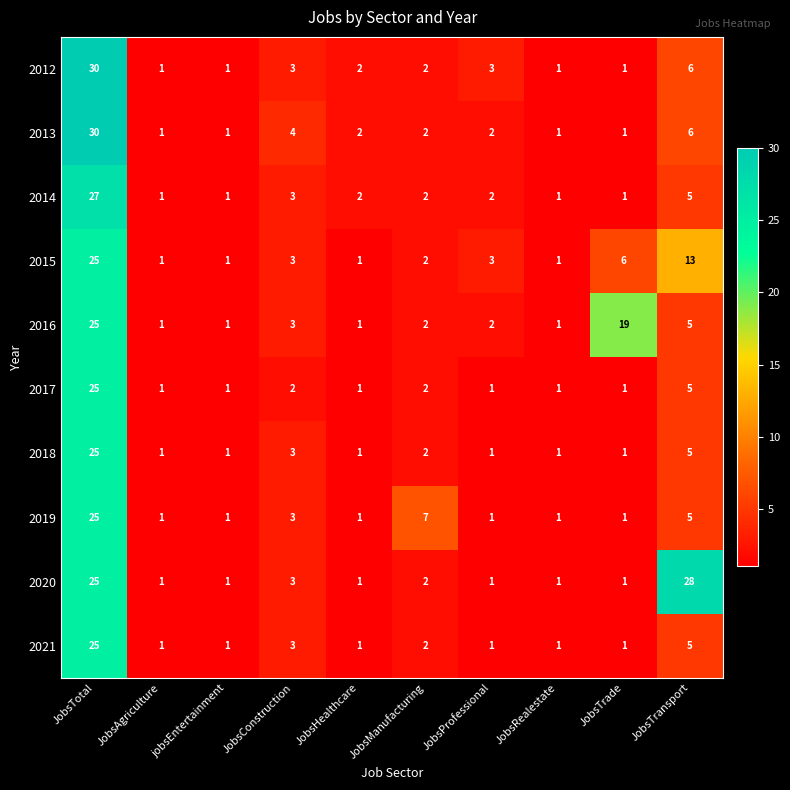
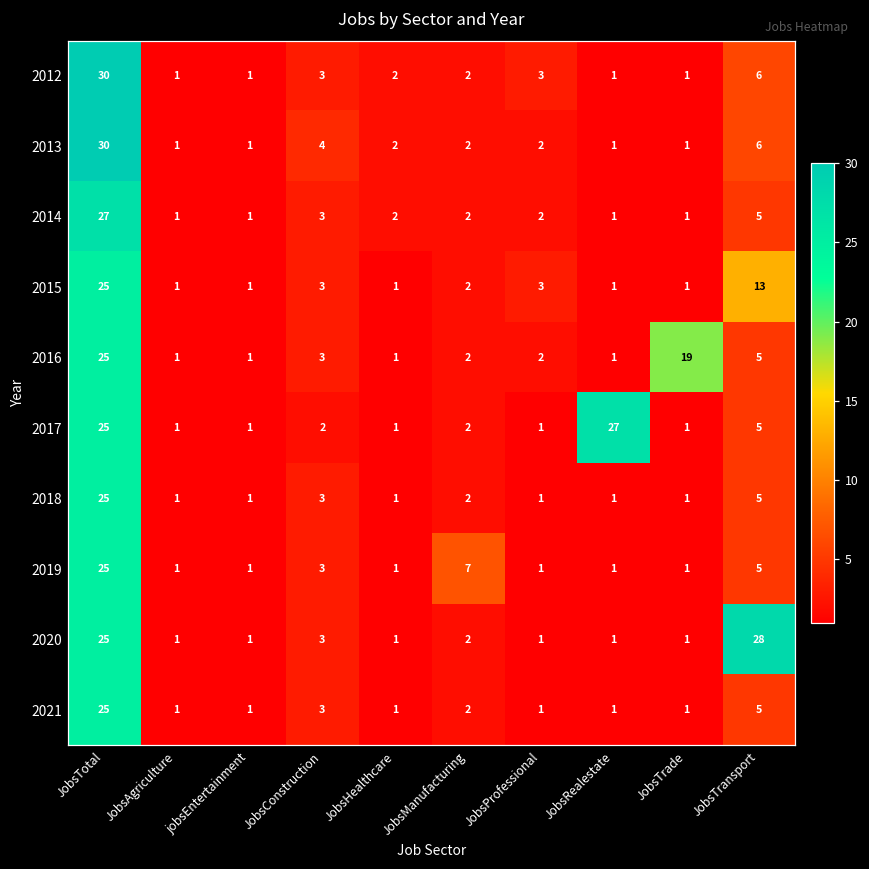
  {
    "2012": {
      "JobsTotal": 30,
      "JobsAgriculture": 1,
      "jobsEntertainment": 1,
      "JobsConstruction": 3,
      "JobsHealthcare": 2,
      "JobsManufacturing": 2,
      "JobsProfessional": 3,
      "JobsRealestate": 1,
      "JobsTrade": 1,
      "JobsTransport": 6
    },
    "2013": {
      "JobsTotal": 30,
      "JobsAgriculture": 1,
      "jobsEntertainment": 1,
      "JobsConstruction": 4,
      "JobsHealthcare": 2,
      "JobsManufacturing": 2,
      "JobsProfessional": 2,
      "JobsRealestate": 1,
      "JobsTrade": 1,
      "JobsTransport": 6
    },
    "2014": {
      "JobsTotal": 27,
      "JobsAgriculture": 1,
      "jobsEntertainment": 1,
      "JobsConstruction": 3,
      "JobsHealthcare": 2,
      "JobsManufacturing": 2,
      "JobsProfessional": 2,
      "JobsRealestate": 1,
      "JobsTrade": 1,
      "JobsTransport": 5
    },
    "2015": {
      "JobsTotal": 25,
      "JobsAgriculture": 1,
      "jobsEntertainment": 1,
      "JobsConstruction": 3,
      "JobsHealthcare": 1,
      "JobsManufacturing": 2,
      "JobsProfessional": 3,
      "JobsRealestate": 1,
-     "JobsTrade": 6,
+     "JobsTrade": 1,
      "JobsTransport": 13
    },
    "2016": {
      "JobsTotal": 25,
      "JobsAgriculture": 1,
      "jobsEntertainment": 1,
      "JobsConstruction": 3,
      "JobsHealthcare": 1,
      "JobsManufacturing": 2,
      "JobsProfessional": 2,
      "JobsRealestate": 1,
      "JobsTrade": 19,
      "JobsTransport": 5
    },
    "2017": {
      "JobsTotal": 25,
      "JobsAgriculture": 1,
      "jobsEntertainment": 1,
      "JobsConstruction": 2,
      "JobsHealthcare": 1,
      "JobsManufacturing": 2,
      "JobsProfessional": 1,
-     "JobsRealestate": 1,
+     "JobsRealestate": 27,
      "JobsTrade": 1,
      "JobsTransport": 5
    },
    "2018": {
      "JobsTotal": 25,
      "JobsAgriculture": 1,
      "jobsEntertainment": 1,
      "JobsConstruction": 3,
      "JobsHealthcare": 1,
      "JobsManufacturing": 2,
      "JobsProfessional": 1,
      "JobsRealestate": 1,
      "JobsTrade": 1,
      "JobsTransport": 5
    },
    "2019": {
      "JobsTotal": 25,
      "JobsAgriculture": 1,
      "jobsEntertainment": 1,
      "JobsConstruction": 3,
      "JobsHealthcare": 1,
      "JobsManufacturing": 7,
      "JobsProfessional": 1,
      "JobsRealestate": 1,
      "JobsTrade": 1,
      "JobsTransport": 5
    },
    "2020": {
      "JobsTotal": 25,
      "JobsAgriculture": 1,
      "jobsEntertainment": 1,
      "JobsConstruction": 3,
      "JobsHealthcare": 1,
      "JobsManufacturing": 2,
      "JobsProfessional": 1,
      "JobsRealestate": 1,
      "JobsTrade": 1,
      "JobsTransport": 28
    },
    "2021": {
      "JobsTotal": 25,
      "JobsAgriculture": 1,
      "jobsEntertainment": 1,
      "JobsConstruction": 3,
      "JobsHealthcare": 1,
      "JobsManufacturing": 2,
      "JobsProfessional": 1,
      "JobsRealestate": 1,
      "JobsTrade": 1,
      "JobsTransport": 5
    }
  }
